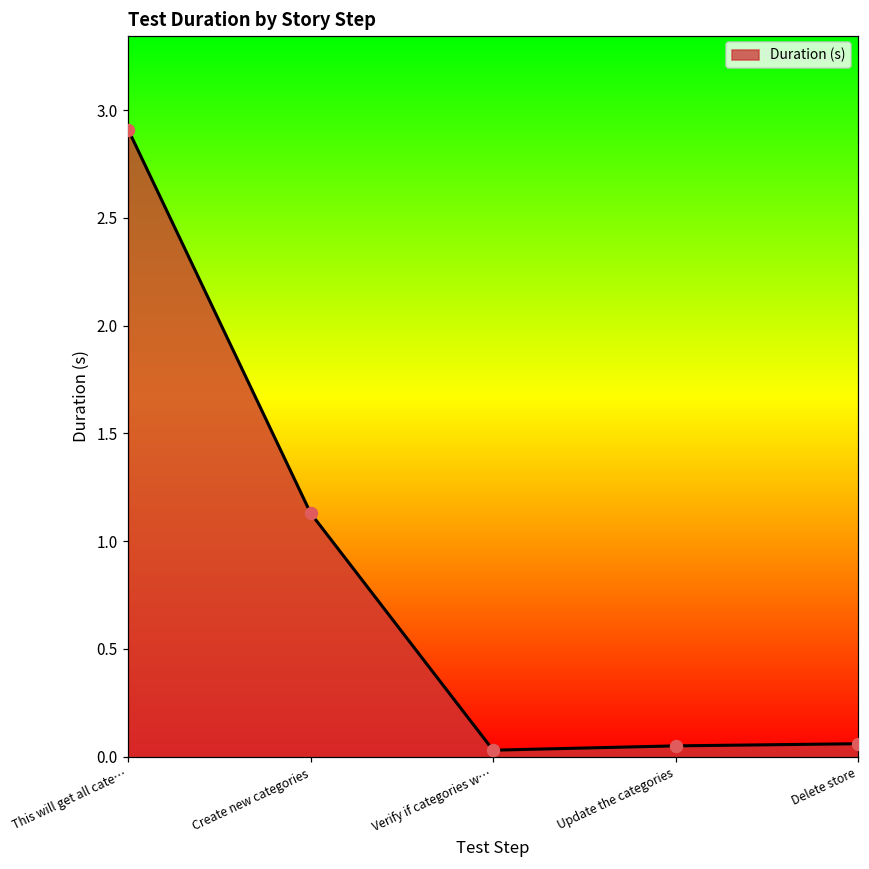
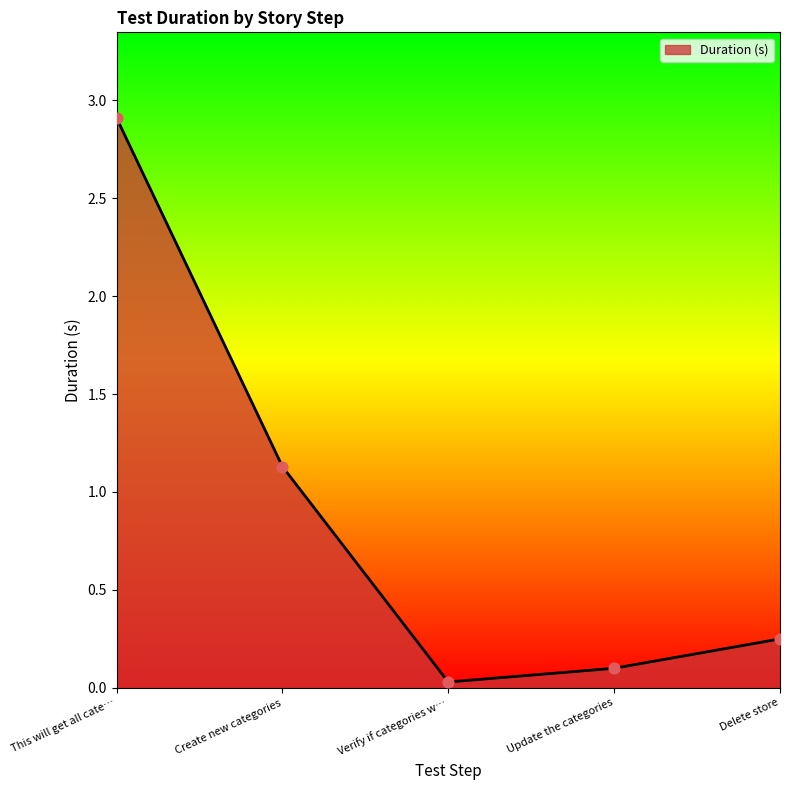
  {
    "This will get all cate…": 2.91,
    "Create new categories": 1.13,
    "Verify if categories w…": 0.03,
-   "Update the categories": 0.05,
-   "Delete store": 0.06
+   "Update the categories": 0.10,
+   "Delete store": 0.25
  }
